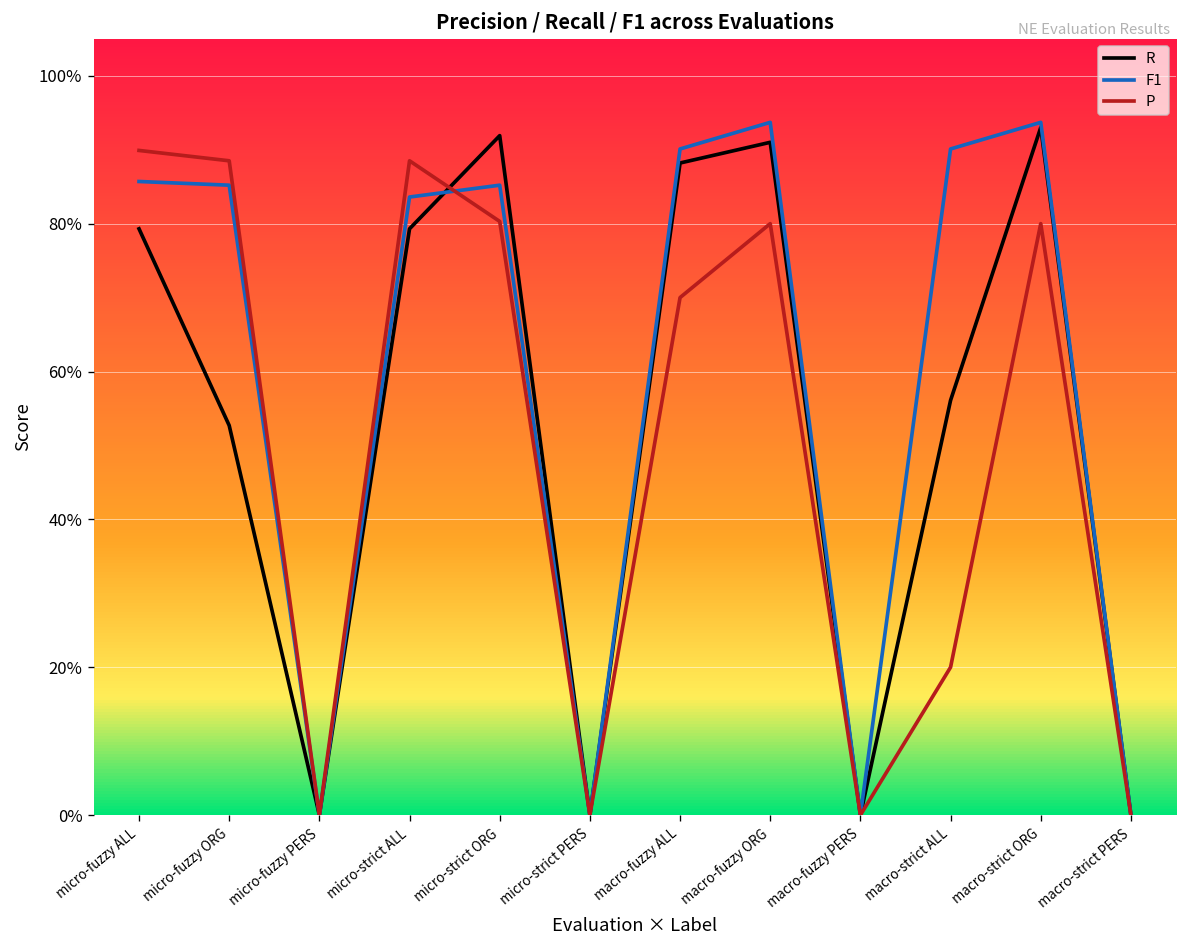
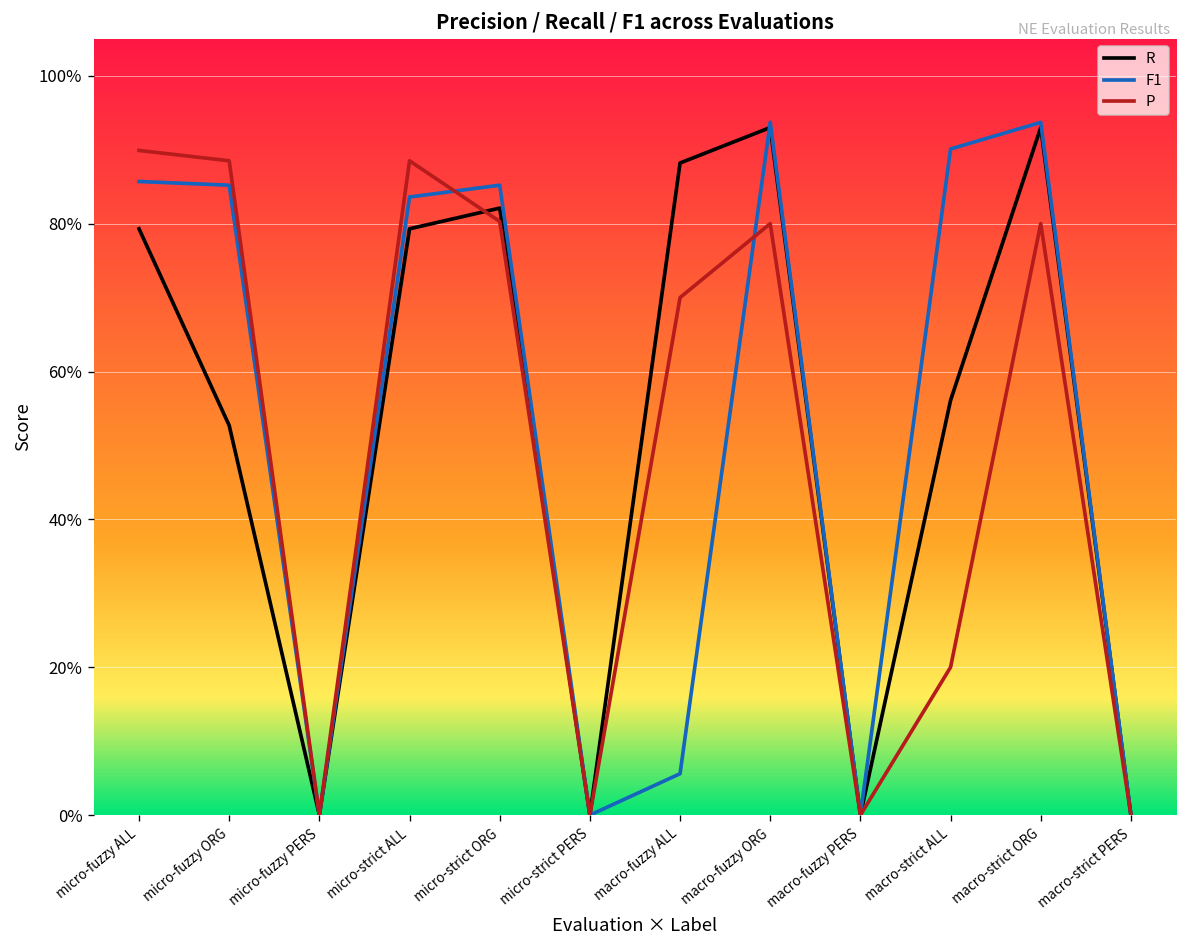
  {
    "R": {
      "micro-fuzzy ALL": "79%",
      "micro-fuzzy ORG": "53%",
      "micro-strict ALL": "79%",
-     "micro-strict ORG": "92%",
+     "micro-strict ORG": "82%",
      "macro-fuzzy ALL": "88%",
-     "macro-fuzzy ORG": "91%",
+     "macro-fuzzy ORG": "93%",
      "macro-strict ALL": "56%",
      "macro-strict ORG": "93%"
    },
    "F1": {
      "micro-fuzzy ALL": "86%",
      "micro-fuzzy ORG": "85%",
      "micro-strict ALL": "84%",
      "micro-strict ORG": "85%",
-     "macro-fuzzy ALL": "90%",
+     "macro-fuzzy ALL": "6%",
      "macro-fuzzy ORG": "94%",
      "macro-strict ALL": "90%",
      "macro-strict ORG": "94%"
    },
    "P": {
      "micro-fuzzy ALL": "90%",
      "micro-fuzzy ORG": "89%",
      "micro-strict ALL": "89%",
      "micro-strict ORG": "80%",
      "macro-fuzzy ALL": "70%",
      "macro-fuzzy ORG": "80%",
      "macro-strict ALL": "20%",
      "macro-strict ORG": "80%"
    }
  }
